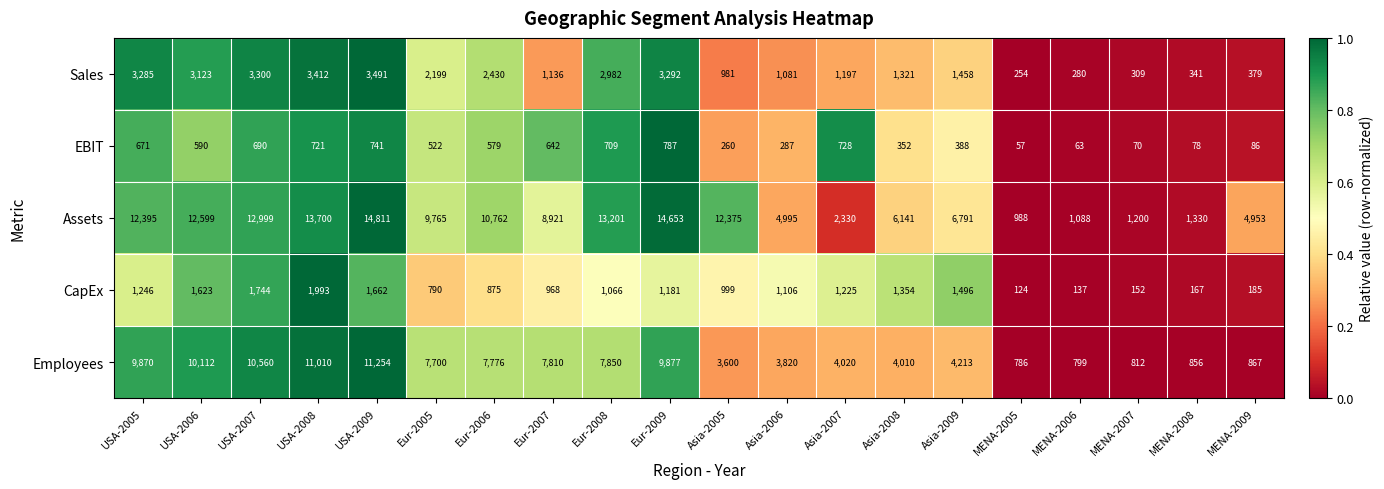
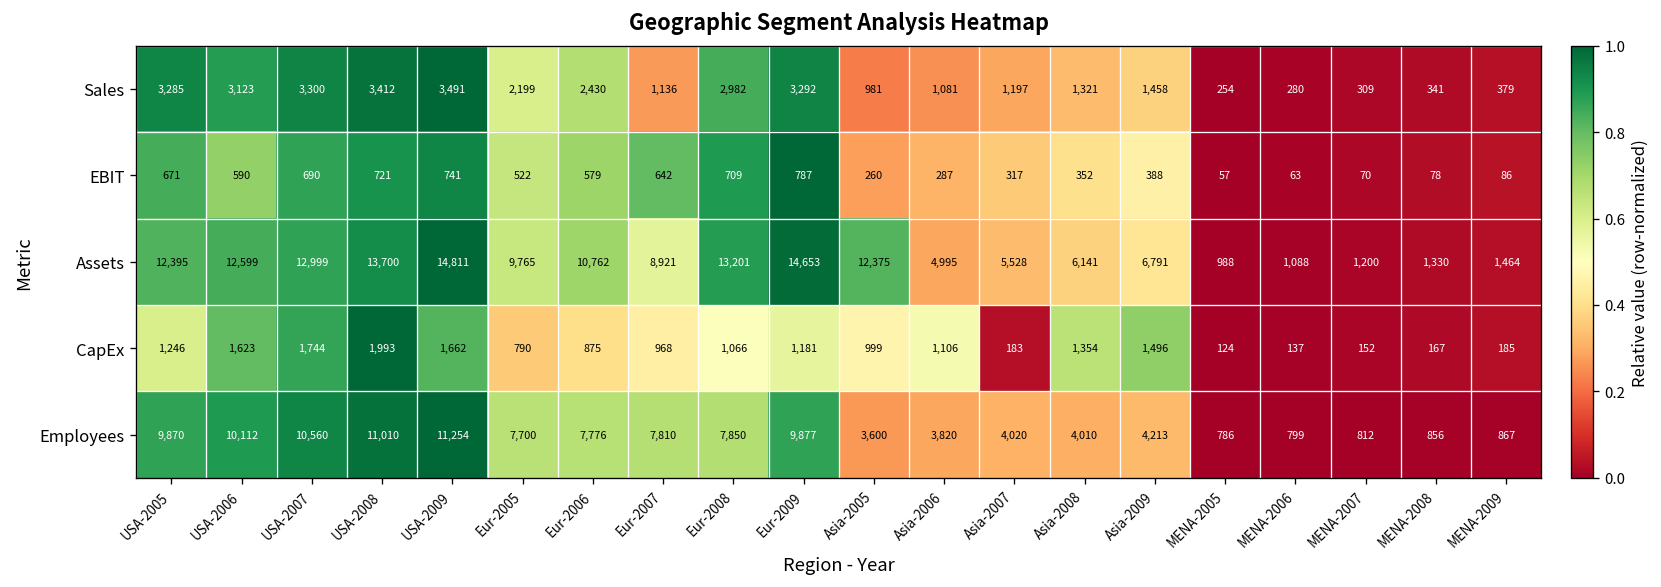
  {
    "Sales": {
      "USA-2005": "3,285",
      "USA-2006": "3,123",
      "USA-2007": "3,300",
      "USA-2008": "3,412",
      "USA-2009": "3,491",
      "Eur-2005": "2,199",
      "Eur-2006": "2,430",
      "Eur-2007": "1,136",
      "Eur-2008": "2,982",
      "Eur-2009": "3,292",
      "Asia-2005": "981",
      "Asia-2006": "1,081",
      "Asia-2007": "1,197",
      "Asia-2008": "1,321",
      "Asia-2009": "1,458",
      "MENA-2005": "254",
      "MENA-2006": "280",
      "MENA-2007": "309",
      "MENA-2008": "341",
      "MENA-2009": "379"
    },
    "EBIT": {
      "USA-2005": "671",
      "USA-2006": "590",
      "USA-2007": "690",
      "USA-2008": "721",
      "USA-2009": "741",
      "Eur-2005": "522",
      "Eur-2006": "579",
      "Eur-2007": "642",
      "Eur-2008": "709",
      "Eur-2009": "787",
      "Asia-2005": "260",
      "Asia-2006": "287",
-     "Asia-2007": "728",
+     "Asia-2007": "317",
      "Asia-2008": "352",
      "Asia-2009": "388",
      "MENA-2005": "57",
      "MENA-2006": "63",
      "MENA-2007": "70",
      "MENA-2008": "78",
      "MENA-2009": "86"
    },
    "Assets": {
      "USA-2005": "12,395",
      "USA-2006": "12,599",
      "USA-2007": "12,999",
      "USA-2008": "13,700",
      "USA-2009": "14,811",
      "Eur-2005": "9,765",
      "Eur-2006": "10,762",
      "Eur-2007": "8,921",
      "Eur-2008": "13,201",
      "Eur-2009": "14,653",
      "Asia-2005": "12,375",
      "Asia-2006": "4,995",
-     "Asia-2007": "2,330",
+     "Asia-2007": "5,528",
      "Asia-2008": "6,141",
      "Asia-2009": "6,791",
      "MENA-2005": "988",
      "MENA-2006": "1,088",
      "MENA-2007": "1,200",
      "MENA-2008": "1,330",
-     "MENA-2009": "4,953"
+     "MENA-2009": "1,464"
    },
    "CapEx": {
      "USA-2005": "1,246",
      "USA-2006": "1,623",
      "USA-2007": "1,744",
      "USA-2008": "1,993",
      "USA-2009": "1,662",
      "Eur-2005": "790",
      "Eur-2006": "875",
      "Eur-2007": "968",
      "Eur-2008": "1,066",
      "Eur-2009": "1,181",
      "Asia-2005": "999",
      "Asia-2006": "1,106",
-     "Asia-2007": "1,225",
+     "Asia-2007": "183",
      "Asia-2008": "1,354",
      "Asia-2009": "1,496",
      "MENA-2005": "124",
      "MENA-2006": "137",
      "MENA-2007": "152",
      "MENA-2008": "167",
      "MENA-2009": "185"
    },
    "Employees": {
      "USA-2005": "9,870",
      "USA-2006": "10,112",
      "USA-2007": "10,560",
      "USA-2008": "11,010",
      "USA-2009": "11,254",
      "Eur-2005": "7,700",
      "Eur-2006": "7,776",
      "Eur-2007": "7,810",
      "Eur-2008": "7,850",
      "Eur-2009": "9,877",
      "Asia-2005": "3,600",
      "Asia-2006": "3,820",
      "Asia-2007": "4,020",
      "Asia-2008": "4,010",
      "Asia-2009": "4,213",
      "MENA-2005": "786",
      "MENA-2006": "799",
      "MENA-2007": "812",
      "MENA-2008": "856",
      "MENA-2009": "867"
    }
  }
